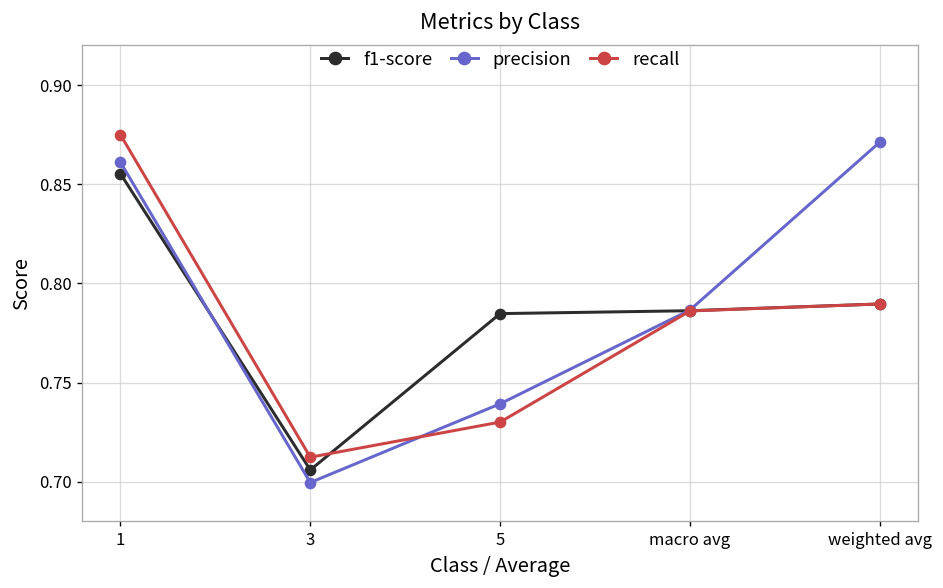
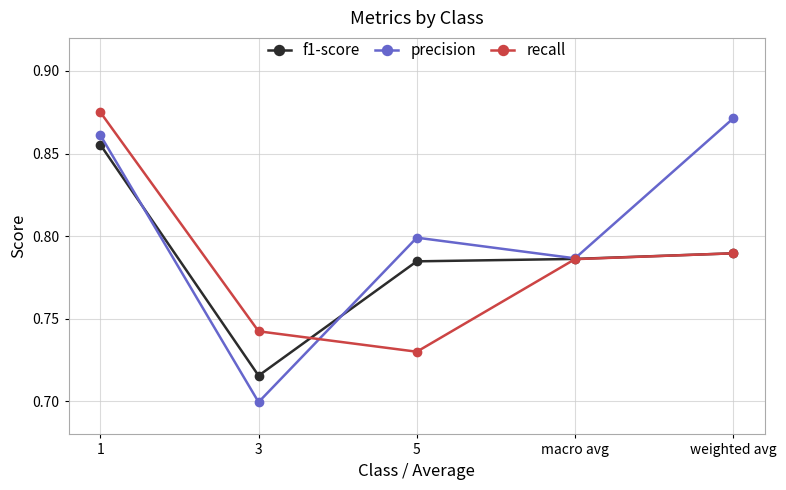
  {
    "f1-score": {
      "1": 0.855,
-     "3": 0.706,
+     "3": 0.716,
      "5": 0.785
    },
    "precision": {
      "1": 0.861,
      "3": 0.700,
-     "5": 0.739,
+     "5": 0.799,
      "weighted avg": 0.871
    },
    "recall": {
      "1": 0.875,
-     "3": 0.712,
+     "3": 0.742,
      "5": 0.730
    }
  }
